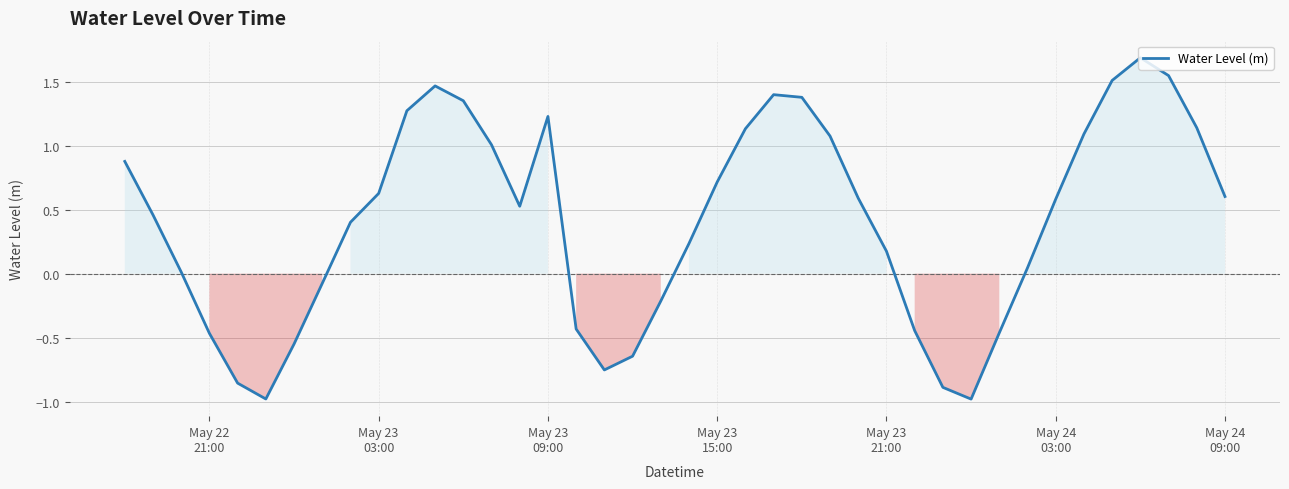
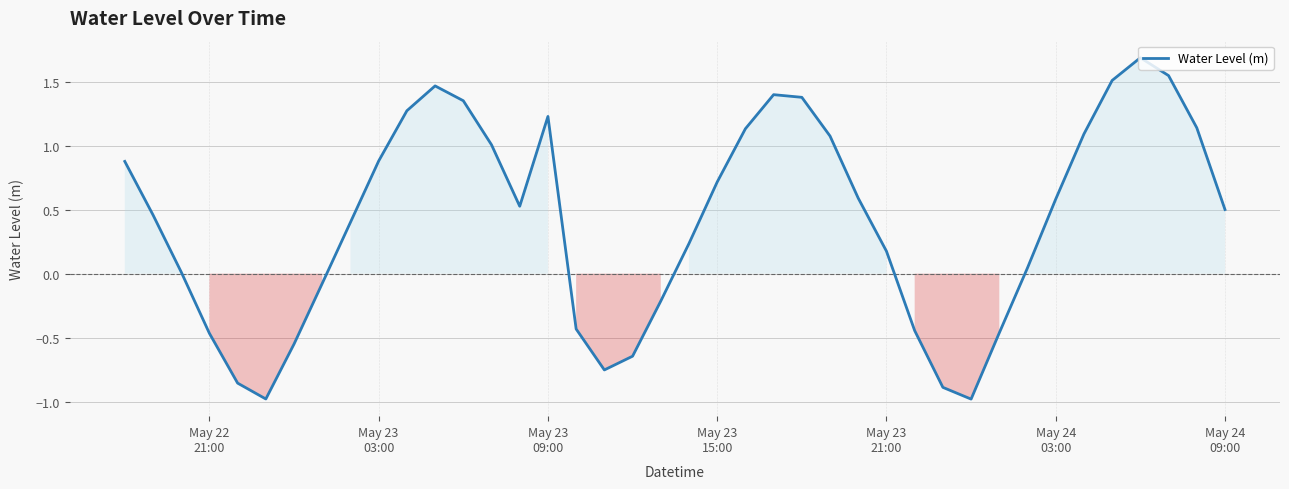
  {
    "May 22 21:00": -0.47,
-   "May 23 03:00": 0.63,
+   "May 23 03:00": 0.88,
    "May 23 09:00": 1.23,
    "May 23 15:00": 0.72,
    "May 23 21:00": 0.18,
    "May 24 03:00": 0.58,
-   "May 24 09:00": 0.60
+   "May 24 09:00": 0.50
  }
